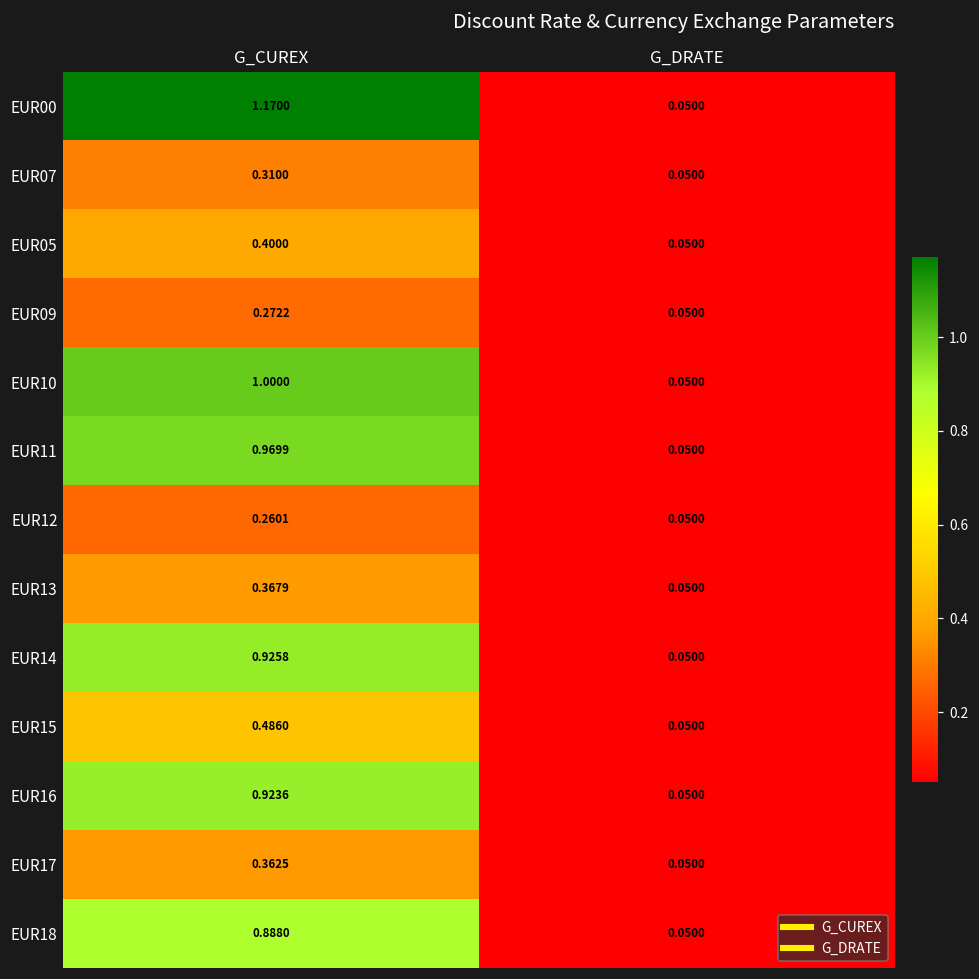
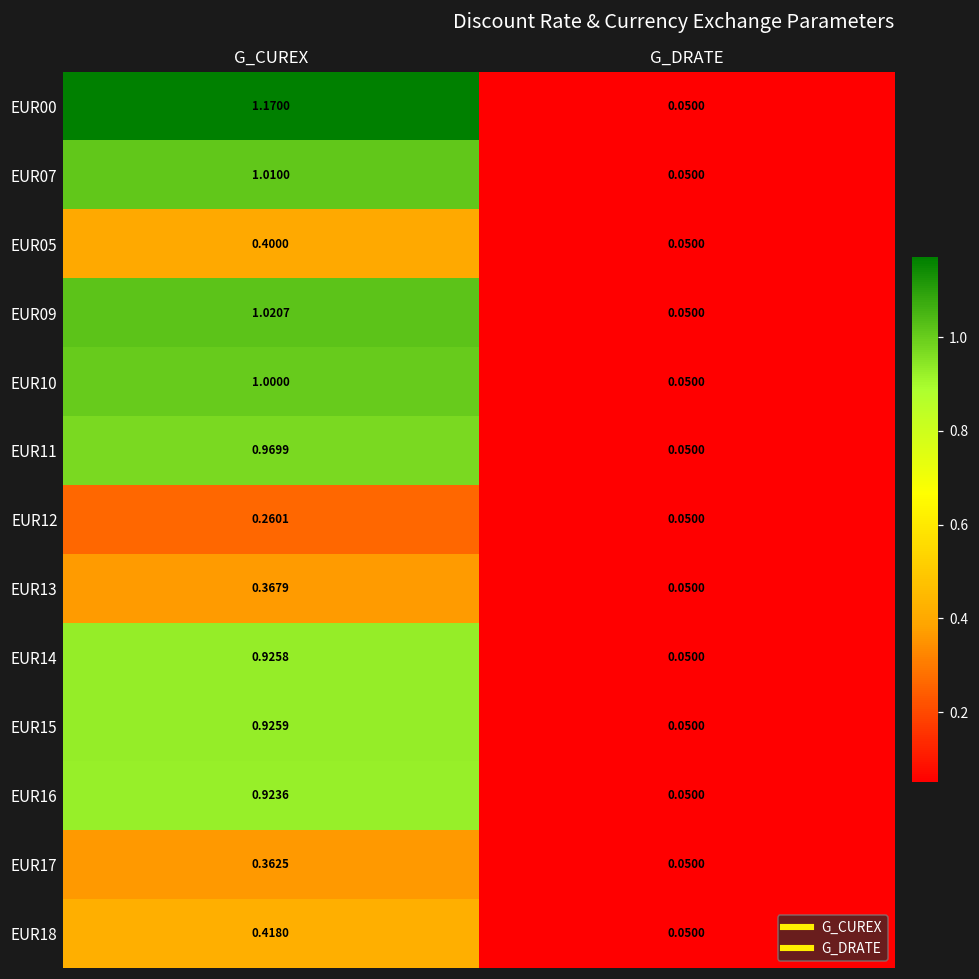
  {
    "EUR00": {
      "G_CUREX": 1.1700,
      "G_DRATE": 0.0500
    },
    "EUR07": {
-     "G_CUREX": 0.3100,
+     "G_CUREX": 1.0100,
      "G_DRATE": 0.0500
    },
    "EUR05": {
      "G_CUREX": 0.4000,
      "G_DRATE": 0.0500
    },
    "EUR09": {
-     "G_CUREX": 0.2722,
+     "G_CUREX": 1.0207,
      "G_DRATE": 0.0500
    },
    "EUR10": {
      "G_CUREX": 1.0000,
      "G_DRATE": 0.0500
    },
    "EUR11": {
      "G_CUREX": 0.9699,
      "G_DRATE": 0.0500
    },
    "EUR12": {
      "G_CUREX": 0.2601,
      "G_DRATE": 0.0500
    },
    "EUR13": {
      "G_CUREX": 0.3679,
      "G_DRATE": 0.0500
    },
    "EUR14": {
      "G_CUREX": 0.9258,
      "G_DRATE": 0.0500
    },
    "EUR15": {
-     "G_CUREX": 0.4860,
+     "G_CUREX": 0.9259,
      "G_DRATE": 0.0500
    },
    "EUR16": {
      "G_CUREX": 0.9236,
      "G_DRATE": 0.0500
    },
    "EUR17": {
      "G_CUREX": 0.3625,
      "G_DRATE": 0.0500
    },
    "EUR18": {
-     "G_CUREX": 0.8880,
+     "G_CUREX": 0.4180,
      "G_DRATE": 0.0500
    }
  }
